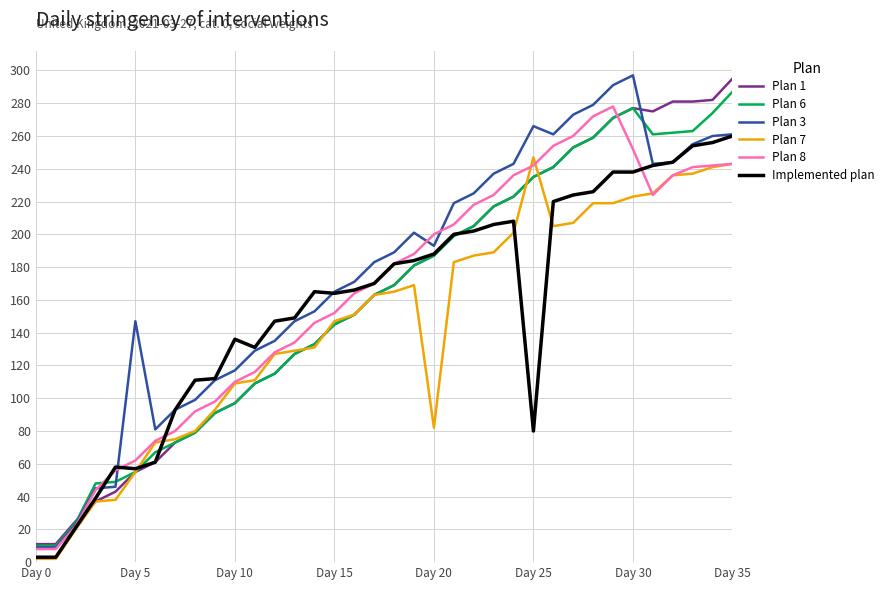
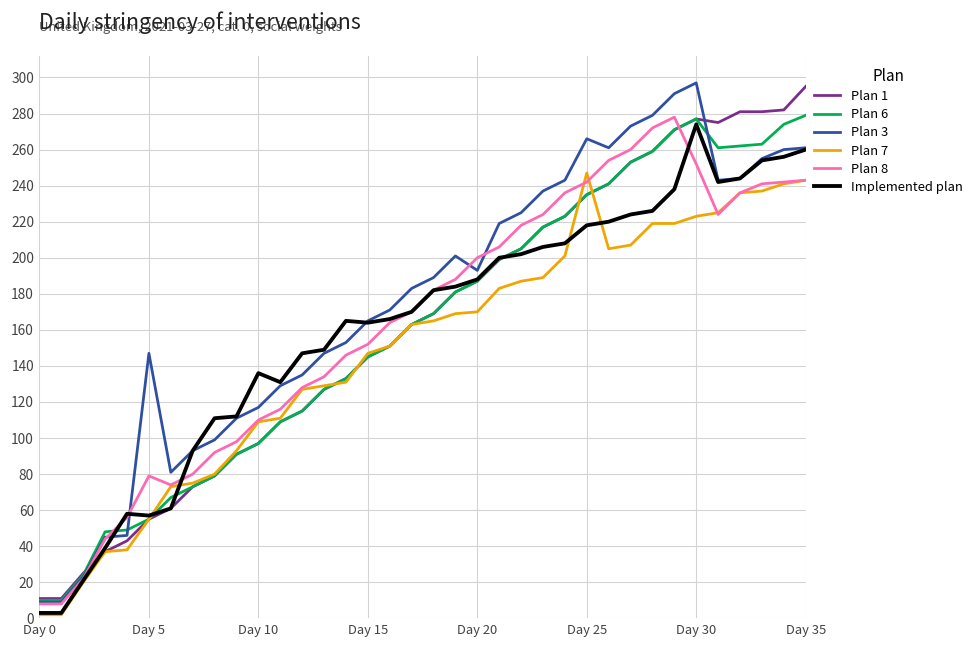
  {
    "Plan 1": {
      "Day 35": 295
    },
    "Plan 6": {
-     "Day 35": 287
+     "Day 35": 279
    },
    "Plan 3": {
      "Day 5": 147,
      "Day 10": 117,
      "Day 20": 193,
      "Day 25": 266,
      "Day 30": 297
    },
    "Plan 7": {
      "Day 15": 147,
-     "Day 20": 82,
+     "Day 20": 170,
      "Day 25": 247,
      "Day 30": 223
    },
    "Plan 8": {
-     "Day 5": 62,
+     "Day 5": 79,
      "Day 15": 152,
      "Day 20": 200,
      "Day 25": 242,
      "Day 30": 252
    },
    "Implemented plan": {
      "Day 5": 57,
      "Day 10": 136,
-     "Day 25": 80,
-     "Day 30": 238
+     "Day 25": 218,
+     "Day 30": 274
    }
  }
